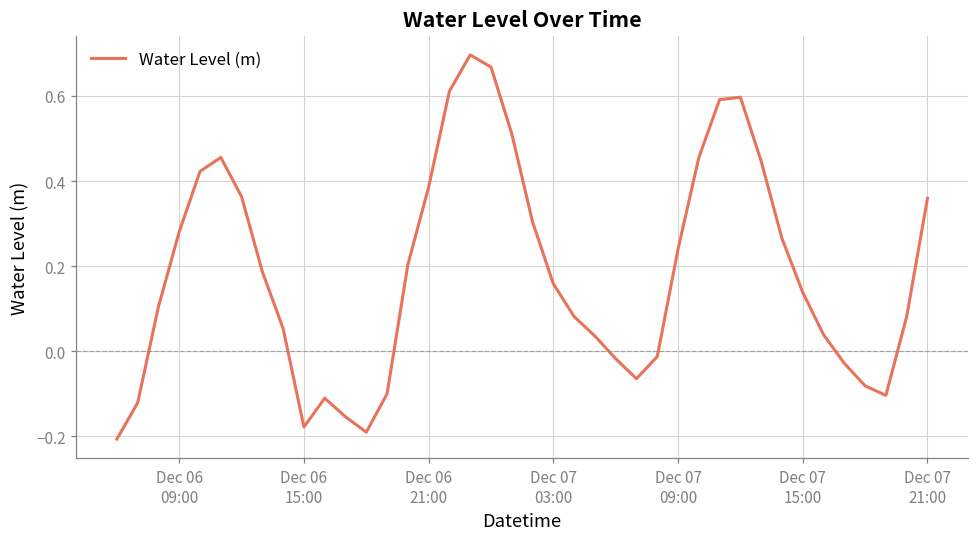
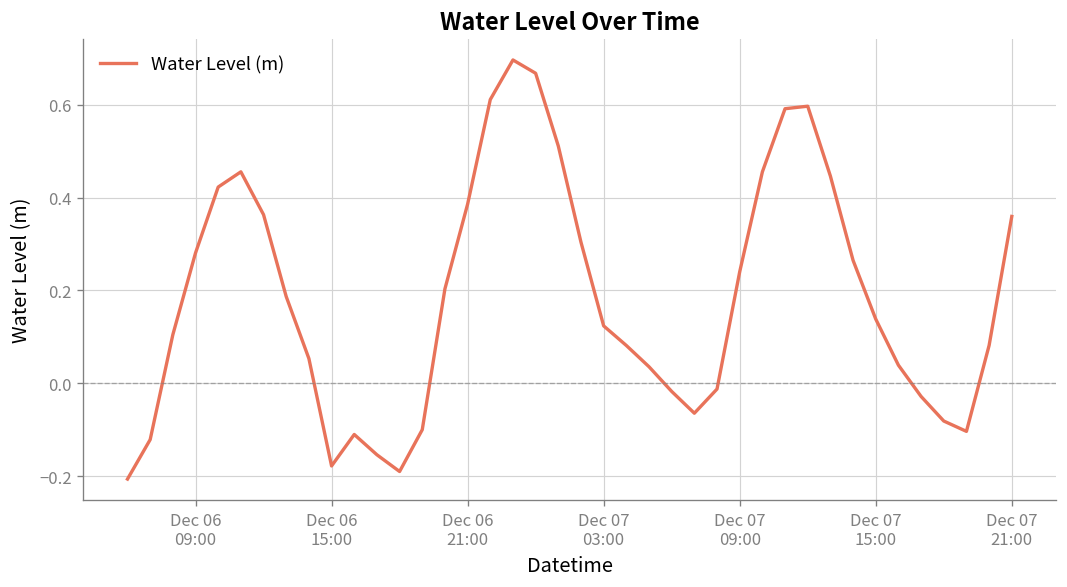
  {
    "Dec 06 09:00": 0.28,
    "Dec 06 15:00": -0.18,
    "Dec 06 21:00": 0.39,
-   "Dec 07 03:00": 0.16,
+   "Dec 07 03:00": 0.12,
    "Dec 07 09:00": 0.24,
    "Dec 07 15:00": 0.14,
    "Dec 07 21:00": 0.36
  }
